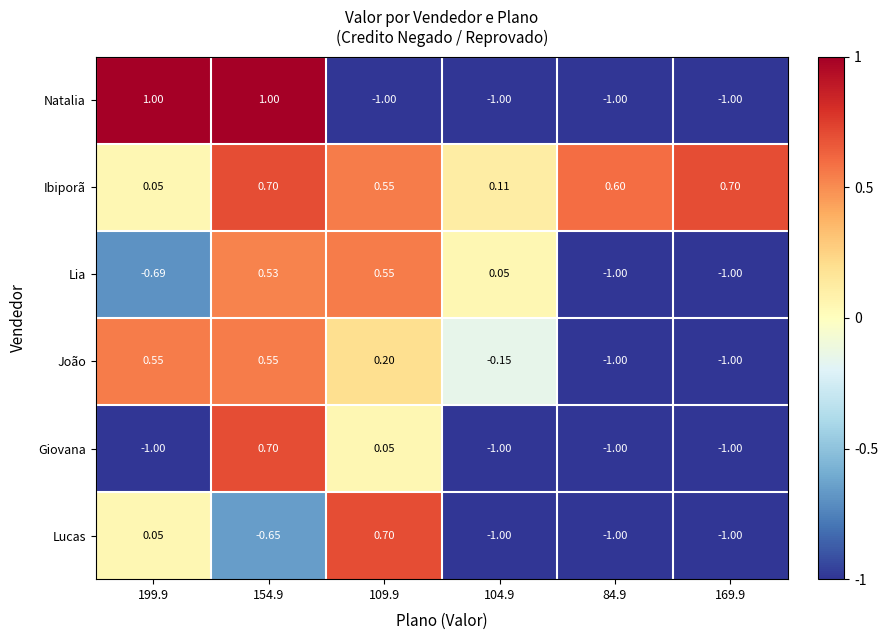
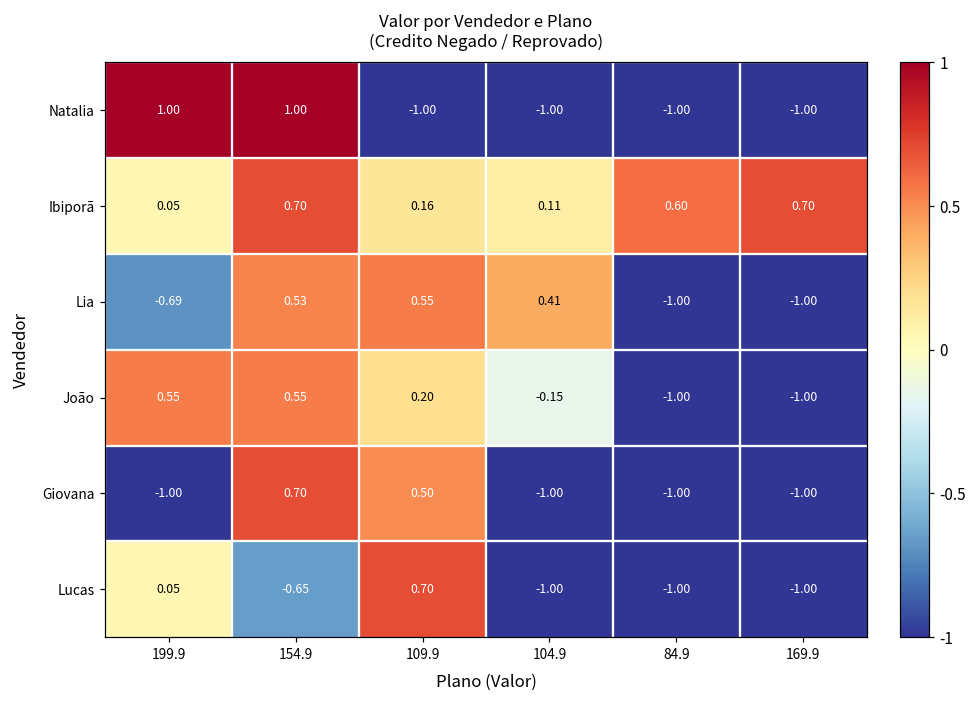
  {
    "Natalia": {
      "199.9": 1.00,
      "154.9": 1.00,
      "109.9": -1.00,
      "104.9": -1.00,
      "84.9": -1.00,
      "169.9": -1.00
    },
    "Ibiporã": {
      "199.9": 0.05,
      "154.9": 0.70,
-     "109.9": 0.55,
+     "109.9": 0.16,
      "104.9": 0.11,
      "84.9": 0.60,
      "169.9": 0.70
    },
    "Lia": {
      "199.9": -0.69,
      "154.9": 0.53,
      "109.9": 0.55,
-     "104.9": 0.05,
+     "104.9": 0.41,
      "84.9": -1.00,
      "169.9": -1.00
    },
    "João": {
      "199.9": 0.55,
      "154.9": 0.55,
      "109.9": 0.20,
      "104.9": -0.15,
      "84.9": -1.00,
      "169.9": -1.00
    },
    "Giovana": {
      "199.9": -1.00,
      "154.9": 0.70,
-     "109.9": 0.05,
+     "109.9": 0.50,
      "104.9": -1.00,
      "84.9": -1.00,
      "169.9": -1.00
    },
    "Lucas": {
      "199.9": 0.05,
      "154.9": -0.65,
      "109.9": 0.70,
      "104.9": -1.00,
      "84.9": -1.00,
      "169.9": -1.00
    }
  }
